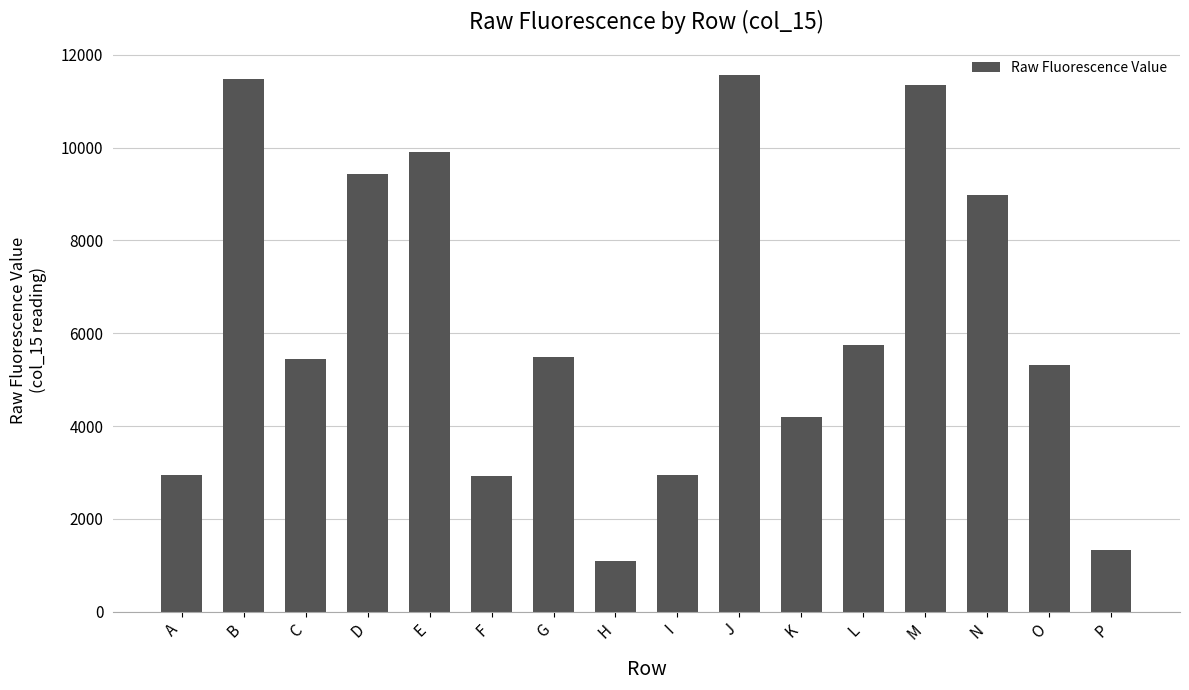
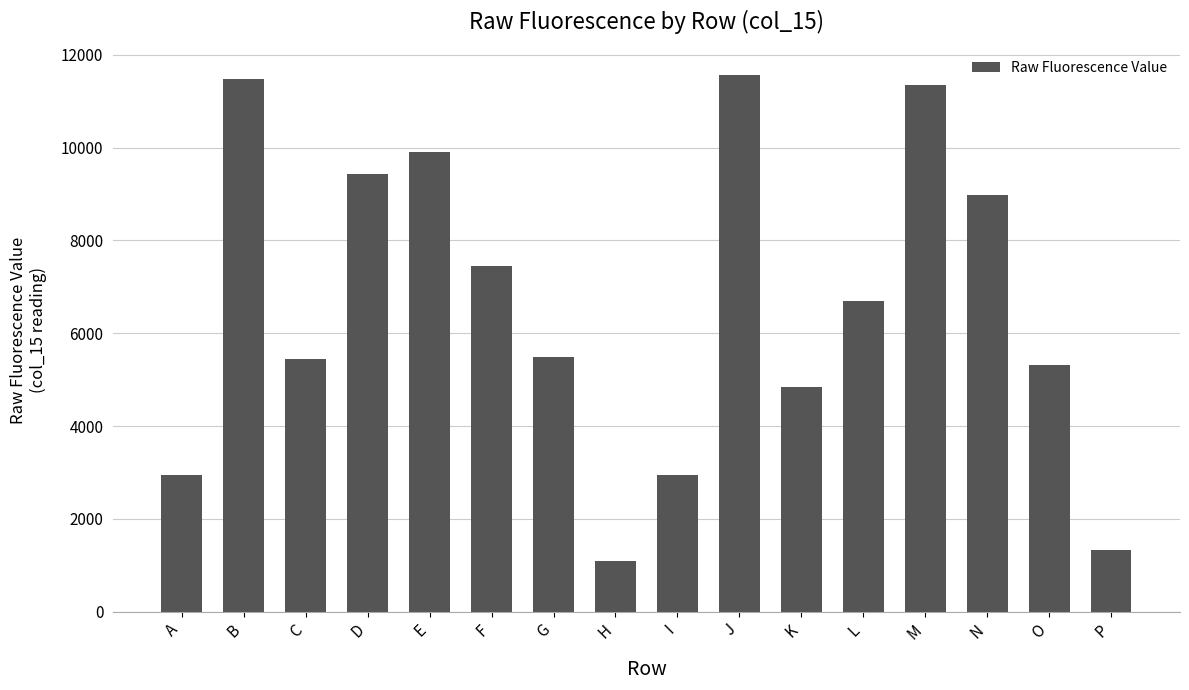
  {
    "A": 2900,
    "B": 11500,
    "C": 5400,
    "D": 9400,
    "E": 9900,
-   "F": 2900,
+   "F": 7500,
    "G": 5500,
    "H": 1100,
    "I": 2900,
    "J": 11600,
-   "K": 4200,
-   "L": 5800,
+   "K": 4900,
+   "L": 6700,
    "M": 11300,
    "N": 9000,
    "O": 5300,
    "P": 1300
  }
